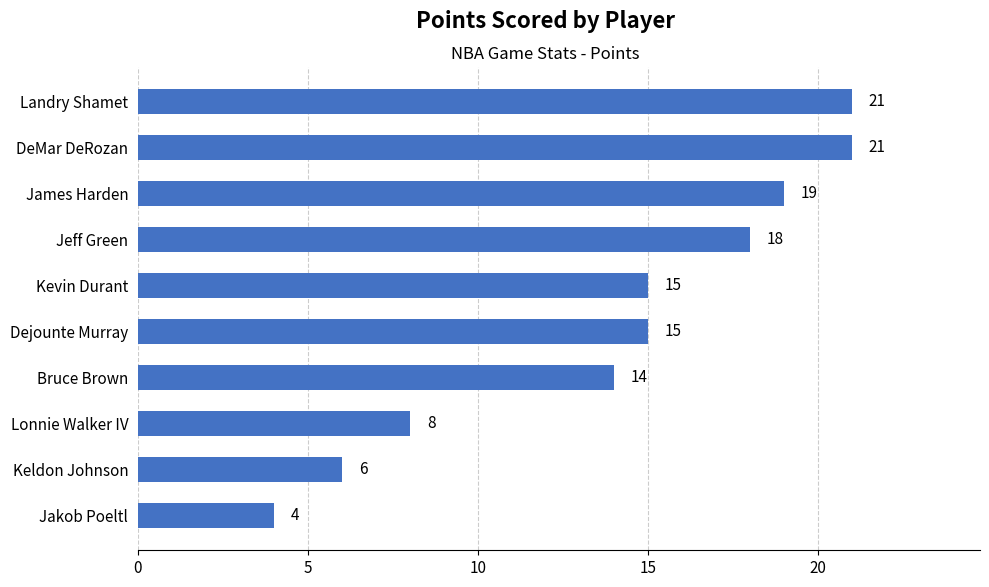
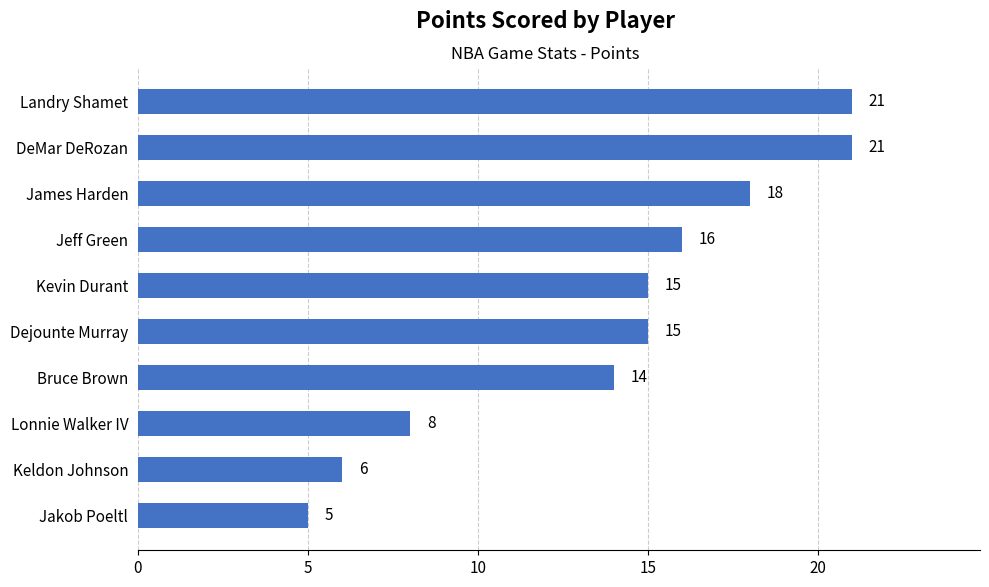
  {
    "Landry Shamet": 21,
    "DeMar DeRozan": 21,
-   "James Harden": 19,
-   "Jeff Green": 18,
+   "James Harden": 18,
+   "Jeff Green": 16,
    "Kevin Durant": 15,
    "Dejounte Murray": 15,
    "Bruce Brown": 14,
    "Lonnie Walker IV": 8,
    "Keldon Johnson": 6,
-   "Jakob Poeltl": 4
+   "Jakob Poeltl": 5
  }
